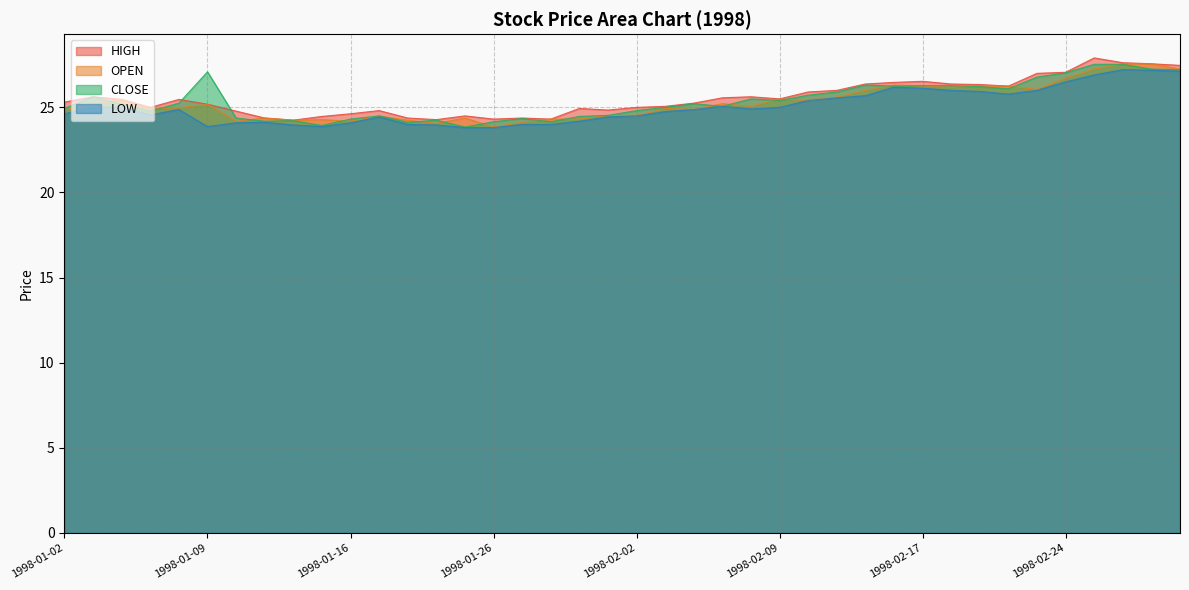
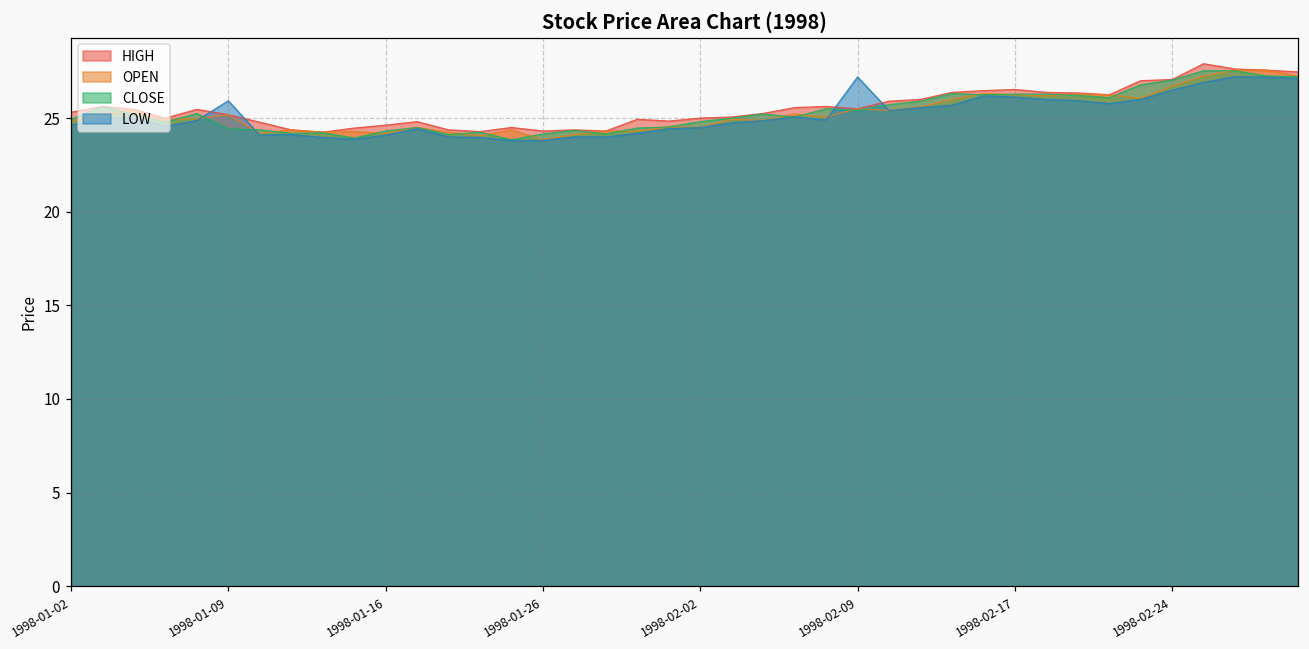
  {
    "CLOSE": {
-     "1998-01-09": 27.1,
+     "1998-01-09": 24.4,
      "1998-01-26": 24.2,
      "1998-02-02": 24.8
    },
    "LOW": {
      "1998-01-02": 24.6,
-     "1998-01-09": 23.9,
-     "1998-02-09": 25.0,
+     "1998-01-09": 25.9,
+     "1998-02-09": 27.2,
      "1998-02-24": 26.5
    }
  }
